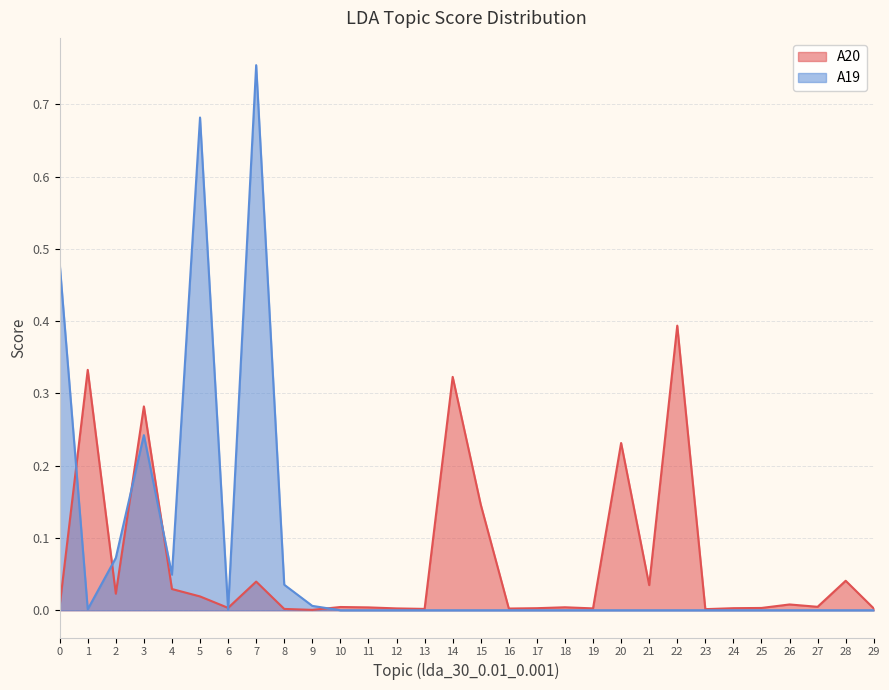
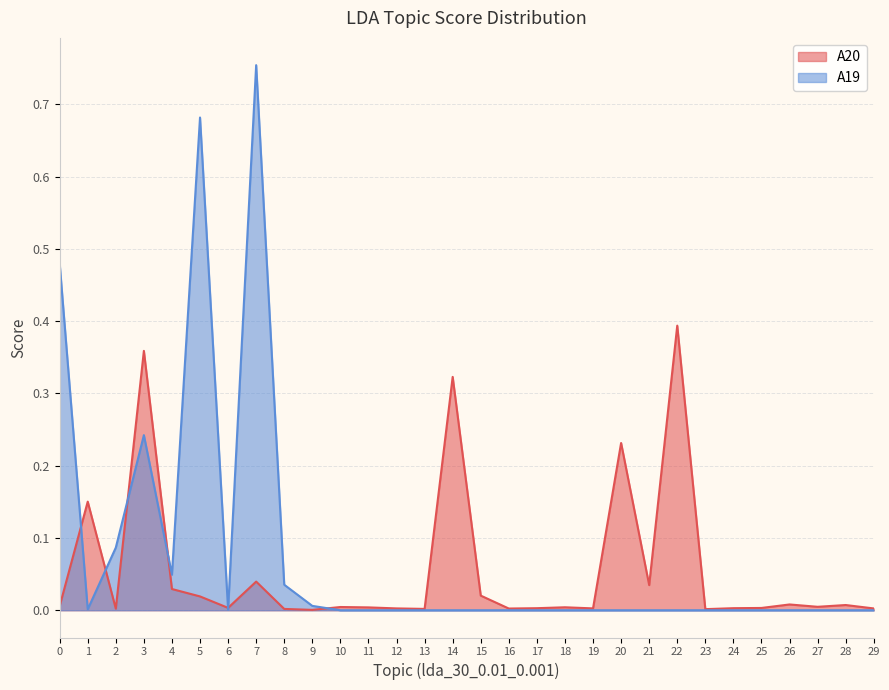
  {
    "A20": {
      "0": 0.01,
-     "1": 0.33,
-     "2": 0.02,
-     "3": 0.28,
+     "1": 0.15,
+     "2": 0.00,
+     "3": 0.36,
      "4": 0.03,
      "5": 0.02,
      "7": 0.04,
      "8": 0.00,
      "9": 0.00,
      "10": 0.00,
      "11": 0.00,
      "14": 0.32,
-     "15": 0.15,
+     "15": 0.02,
      "18": 0.00,
      "20": 0.23,
      "21": 0.03,
      "22": 0.39,
      "26": 0.01,
      "27": 0.00,
-     "28": 0.04
+     "28": 0.01
    },
    "A19": {
      "0": 0.48,
      "1": 0.00,
-     "2": 0.07,
+     "2": 0.09,
      "3": 0.24,
      "4": 0.05,
      "5": 0.68,
      "7": 0.75,
      "8": 0.04,
      "9": 0.01,
      "10": 0.00,
      "11": 0.00,
      "14": 0.00,
      "15": 0.00,
      "18": 0.00,
      "20": 0.00,
      "21": 0.00,
      "22": 0.00,
      "26": 0.00,
      "27": 0.00,
      "28": 0.00
    }
  }
